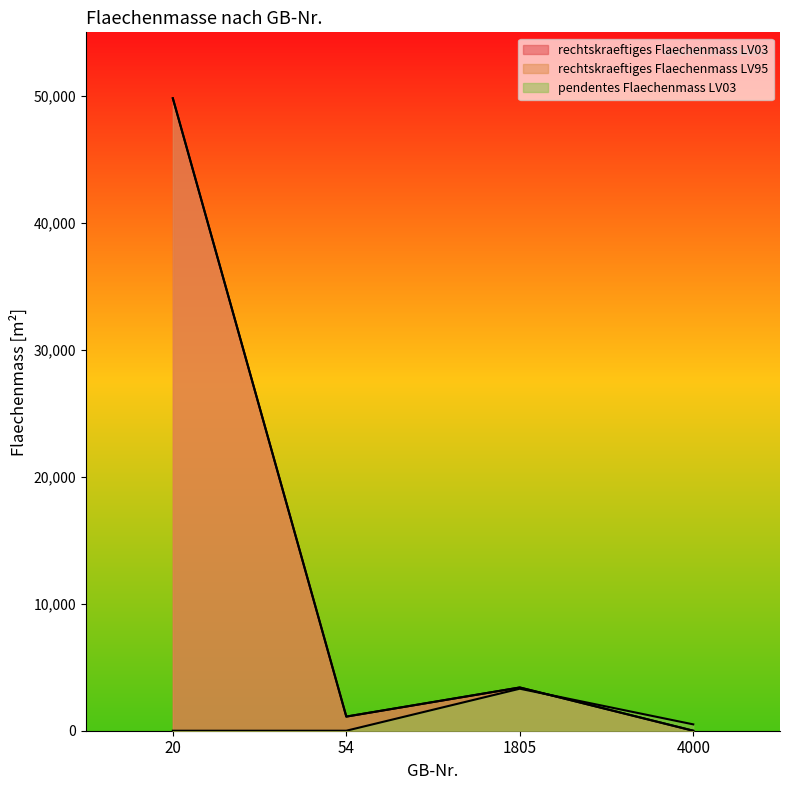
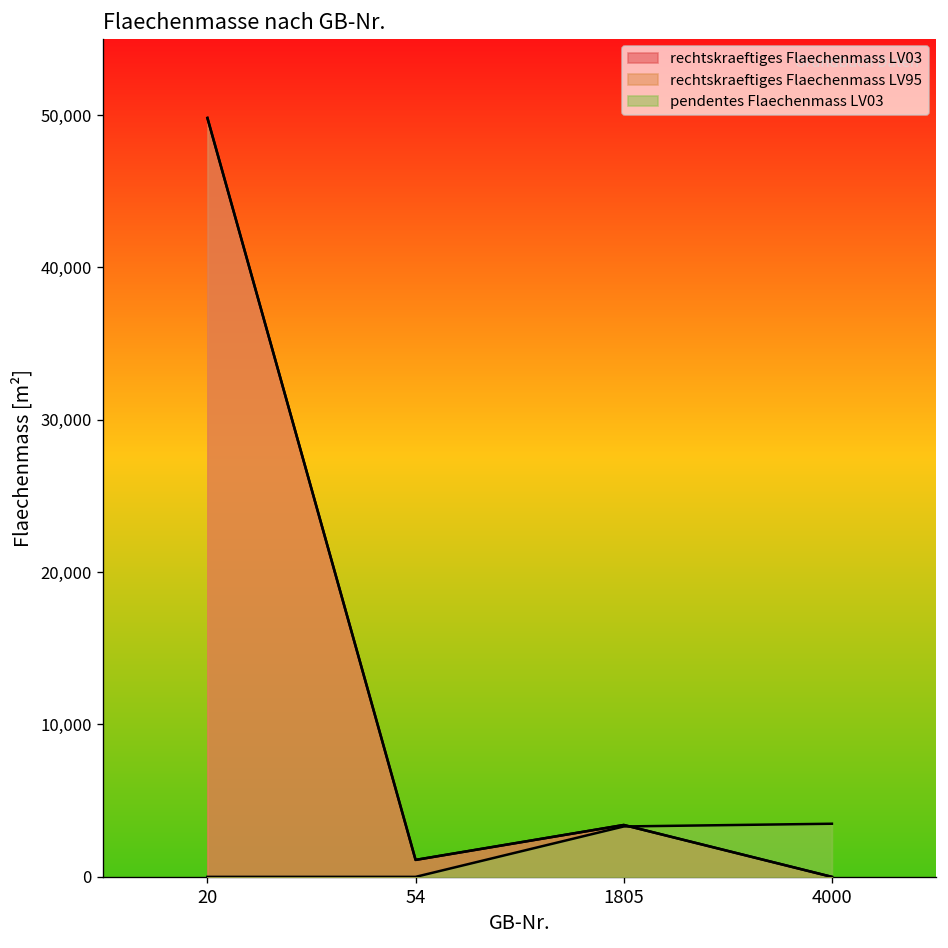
  {
    "rechtskraeftiges Flaechenmass LV95": {
      "20": "49,800",
      "54": "1,100",
      "4000": "0"
    },
    "pendentes Flaechenmass LV03": {
      "20": "0",
      "54": "0",
-     "4000": "500"
+     "4000": "3,500"
    }
  }
